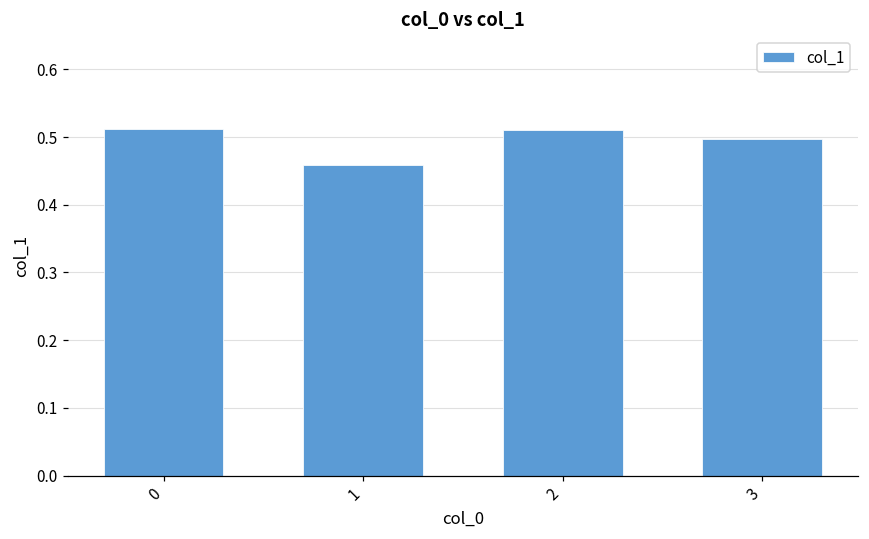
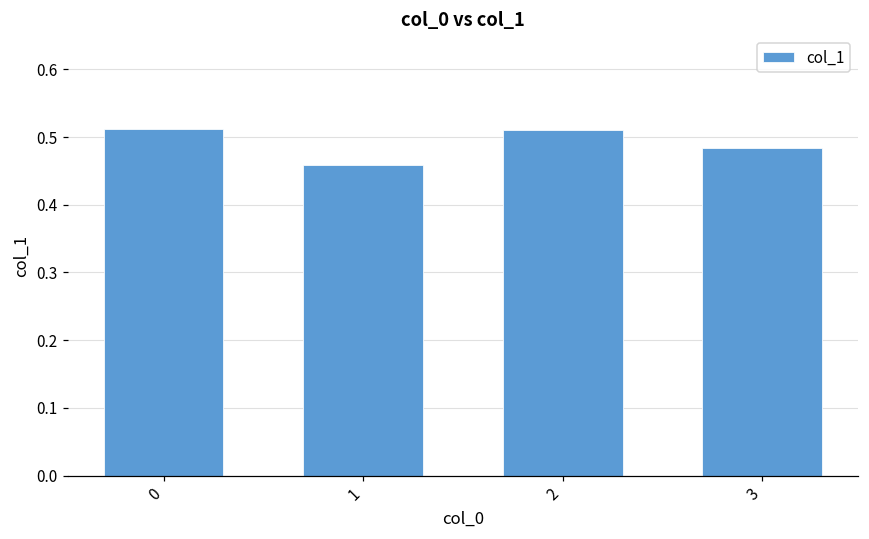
  {
    "0": 0.51,
    "1": 0.46,
    "2": 0.51,
-   "3": 0.50
+   "3": 0.48
  }
